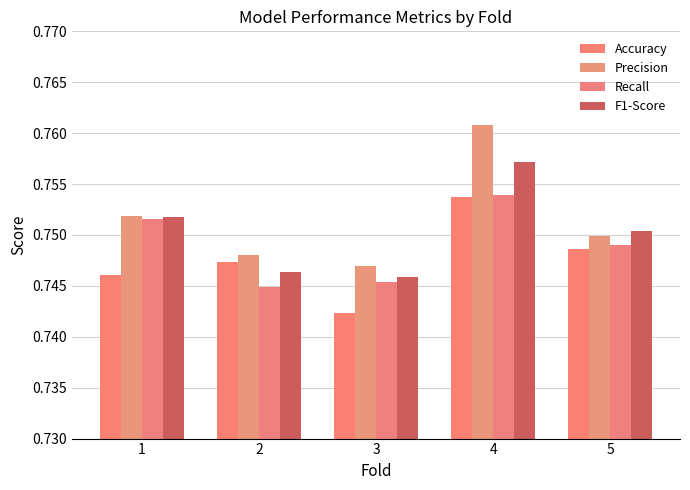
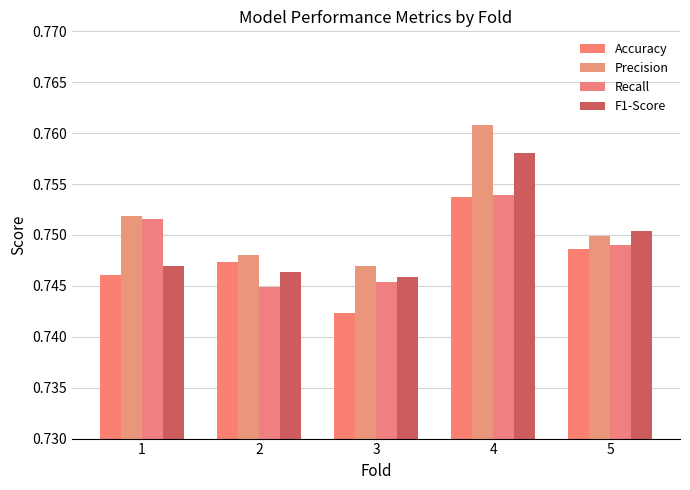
  {
    "F1-Score": {
-     "1": 0.7517,
+     "1": 0.7469,
      "2": 0.7463,
      "3": 0.7459,
-     "4": 0.7572,
+     "4": 0.7580,
      "5": 0.7504
    }
  }
